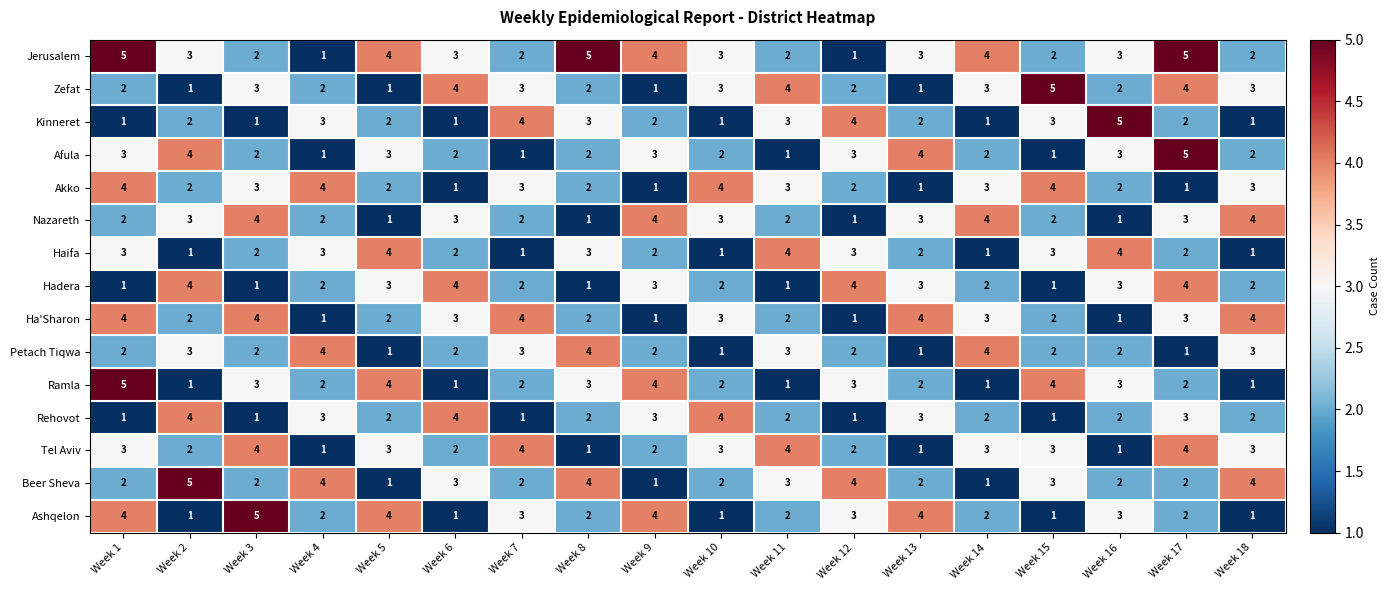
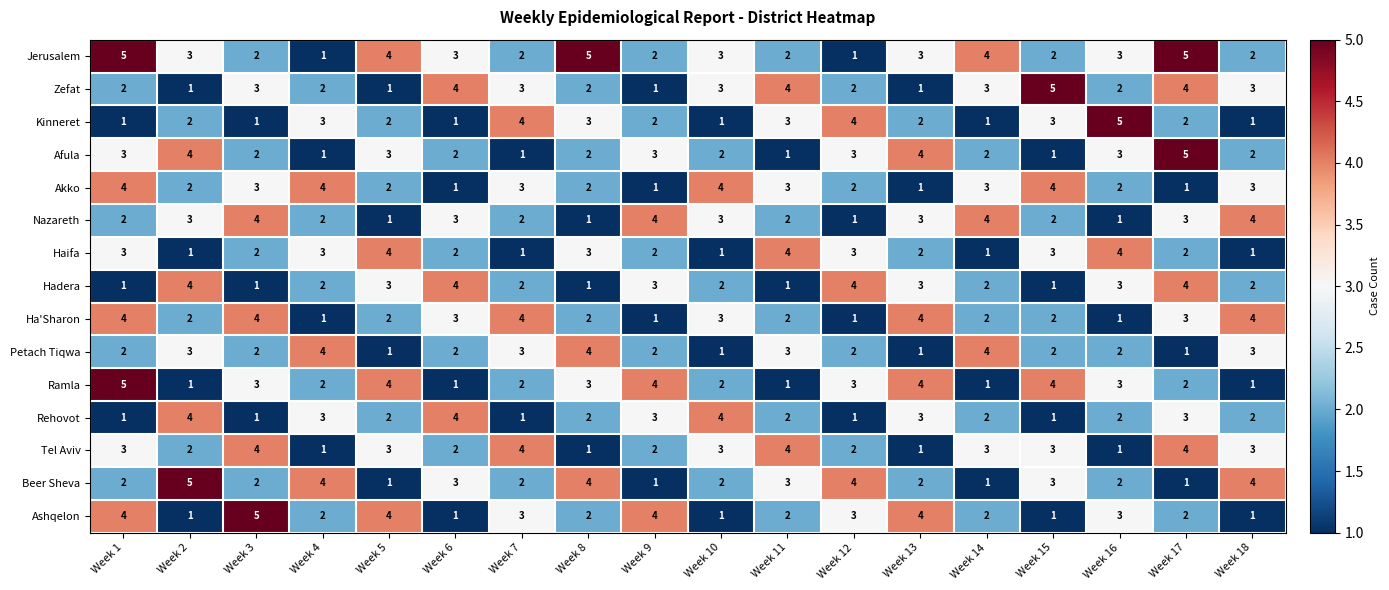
  {
    "Jerusalem": {
      "Week 1": 5,
      "Week 2": 3,
      "Week 3": 2,
      "Week 4": 1,
      "Week 5": 4,
      "Week 6": 3,
      "Week 7": 2,
      "Week 8": 5,
-     "Week 9": 4,
+     "Week 9": 2,
      "Week 10": 3,
      "Week 11": 2,
      "Week 12": 1,
      "Week 13": 3,
      "Week 14": 4,
      "Week 15": 2,
      "Week 16": 3,
      "Week 17": 5,
      "Week 18": 2
    },
    "Ha'Sharon": {
      "Week 1": 4,
      "Week 2": 2,
      "Week 3": 4,
      "Week 4": 1,
      "Week 5": 2,
      "Week 6": 3,
      "Week 7": 4,
      "Week 8": 2,
      "Week 9": 1,
      "Week 10": 3,
      "Week 11": 2,
      "Week 12": 1,
      "Week 13": 4,
-     "Week 14": 3,
+     "Week 14": 2,
      "Week 15": 2,
      "Week 16": 1,
      "Week 17": 3,
      "Week 18": 4
    },
    "Ramla": {
      "Week 1": 5,
      "Week 2": 1,
      "Week 3": 3,
      "Week 4": 2,
      "Week 5": 4,
      "Week 6": 1,
      "Week 7": 2,
      "Week 8": 3,
      "Week 9": 4,
      "Week 10": 2,
      "Week 11": 1,
      "Week 12": 3,
-     "Week 13": 2,
+     "Week 13": 4,
      "Week 14": 1,
      "Week 15": 4,
      "Week 16": 3,
      "Week 17": 2,
      "Week 18": 1
    },
    "Beer Sheva": {
      "Week 1": 2,
      "Week 2": 5,
      "Week 3": 2,
      "Week 4": 4,
      "Week 5": 1,
      "Week 6": 3,
      "Week 7": 2,
      "Week 8": 4,
      "Week 9": 1,
      "Week 10": 2,
      "Week 11": 3,
      "Week 12": 4,
      "Week 13": 2,
      "Week 14": 1,
      "Week 15": 3,
      "Week 16": 2,
-     "Week 17": 2,
+     "Week 17": 1,
      "Week 18": 4
    }
  }
